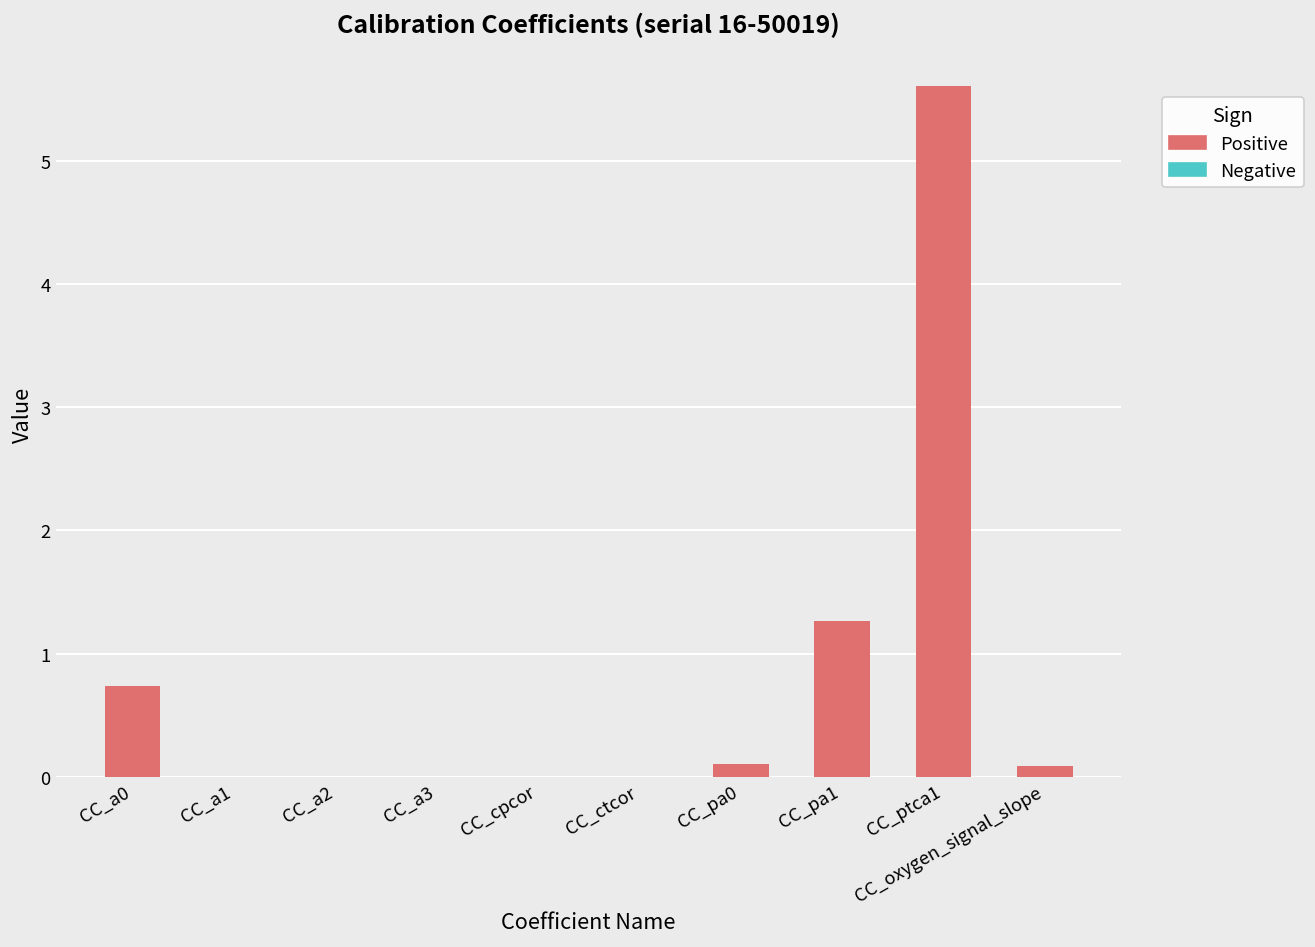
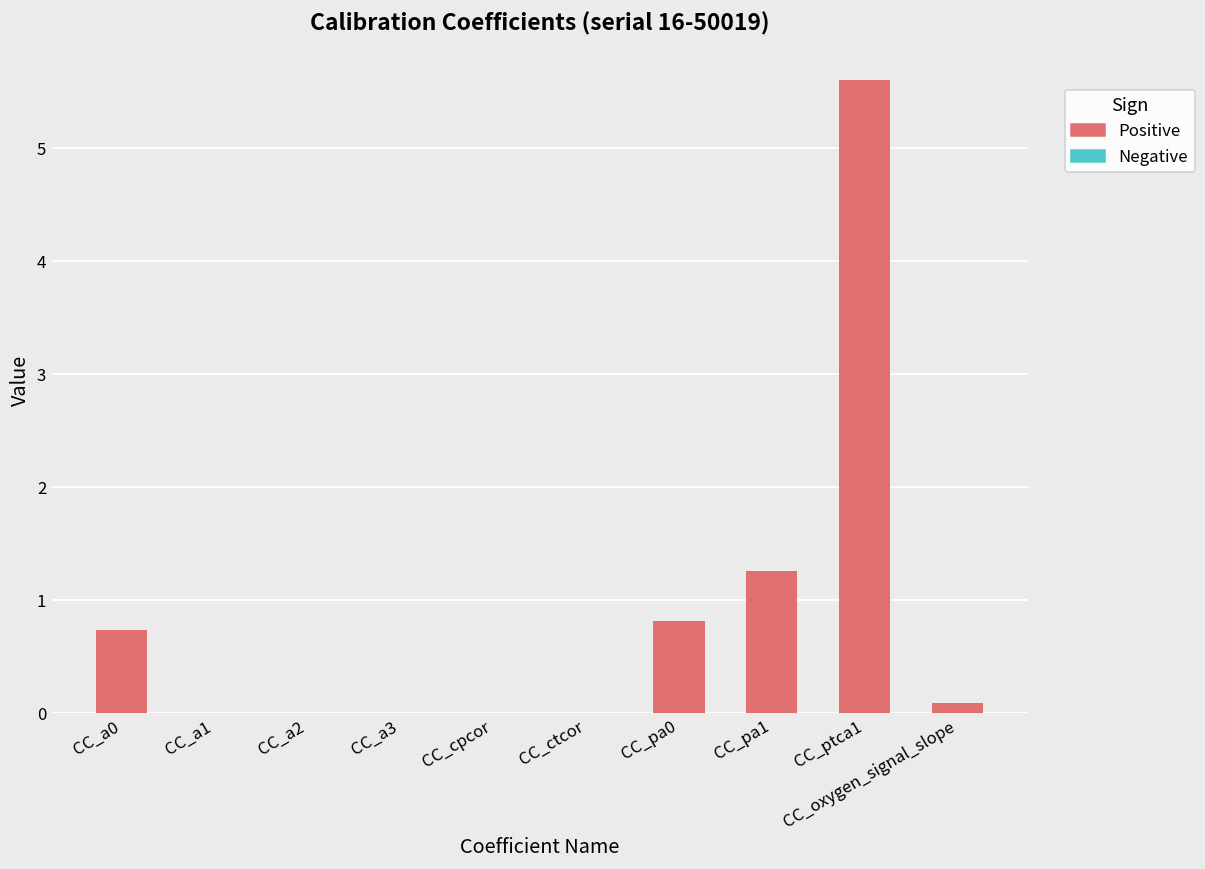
  {
    "Positive": {
      "CC_a0": 0.73,
-     "CC_pa0": 0.11,
+     "CC_pa0": 0.81,
      "CC_pa1": 1.26,
      "CC_ptca1": 5.60,
      "CC_oxygen_signal_slope": 0.09
    }
  }
